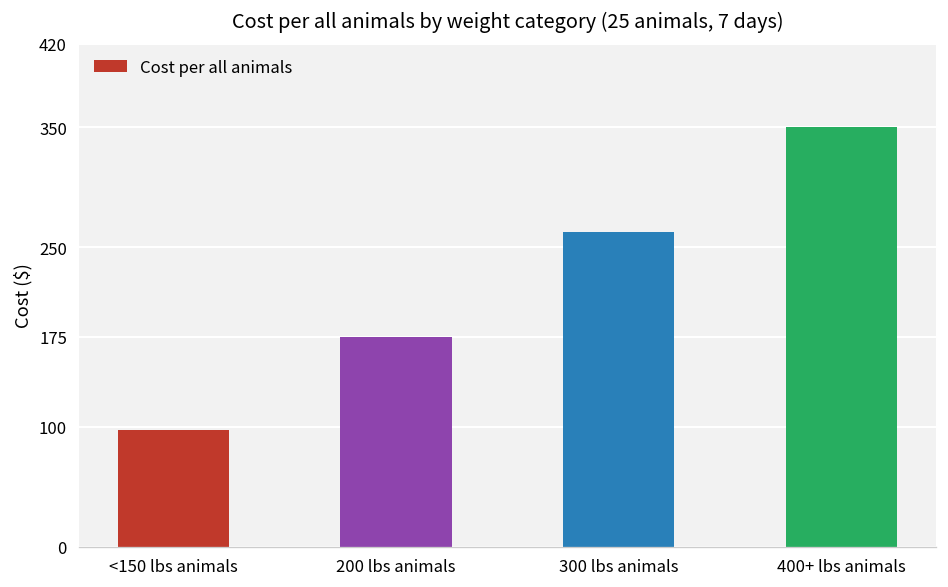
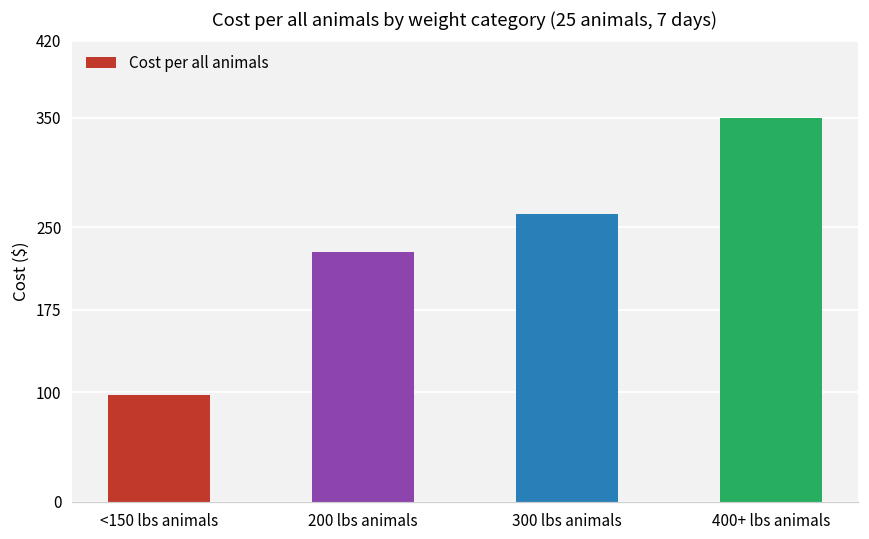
  {
    "<150 lbs animals": 100,
-   "200 lbs animals": 180,
+   "200 lbs animals": 230,
    "300 lbs animals": 260,
    "400+ lbs animals": 350
  }
